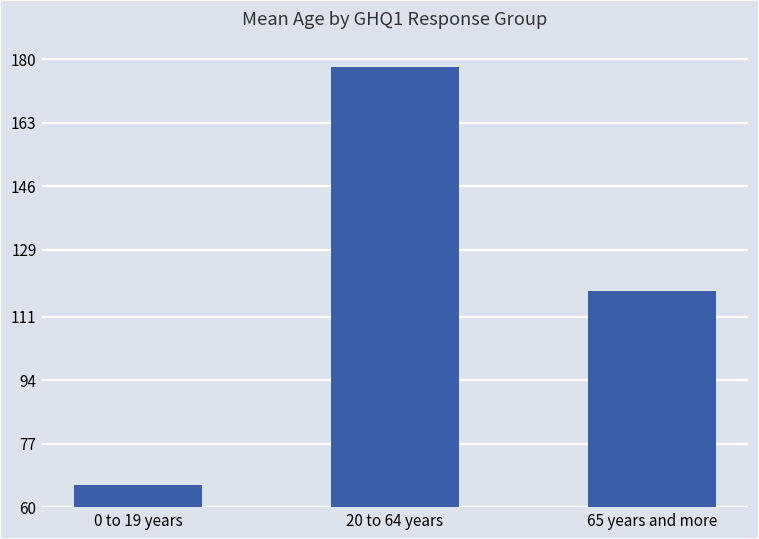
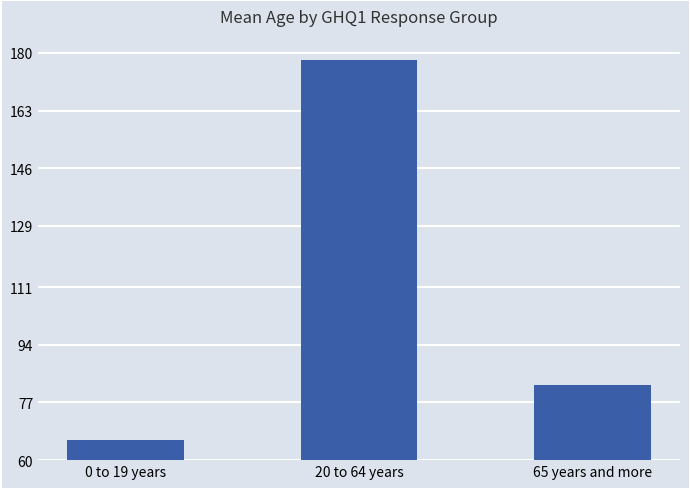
  {
    "0 to 19 years": 66,
    "20 to 64 years": 178,
-   "65 years and more": 118
+   "65 years and more": 82
  }
